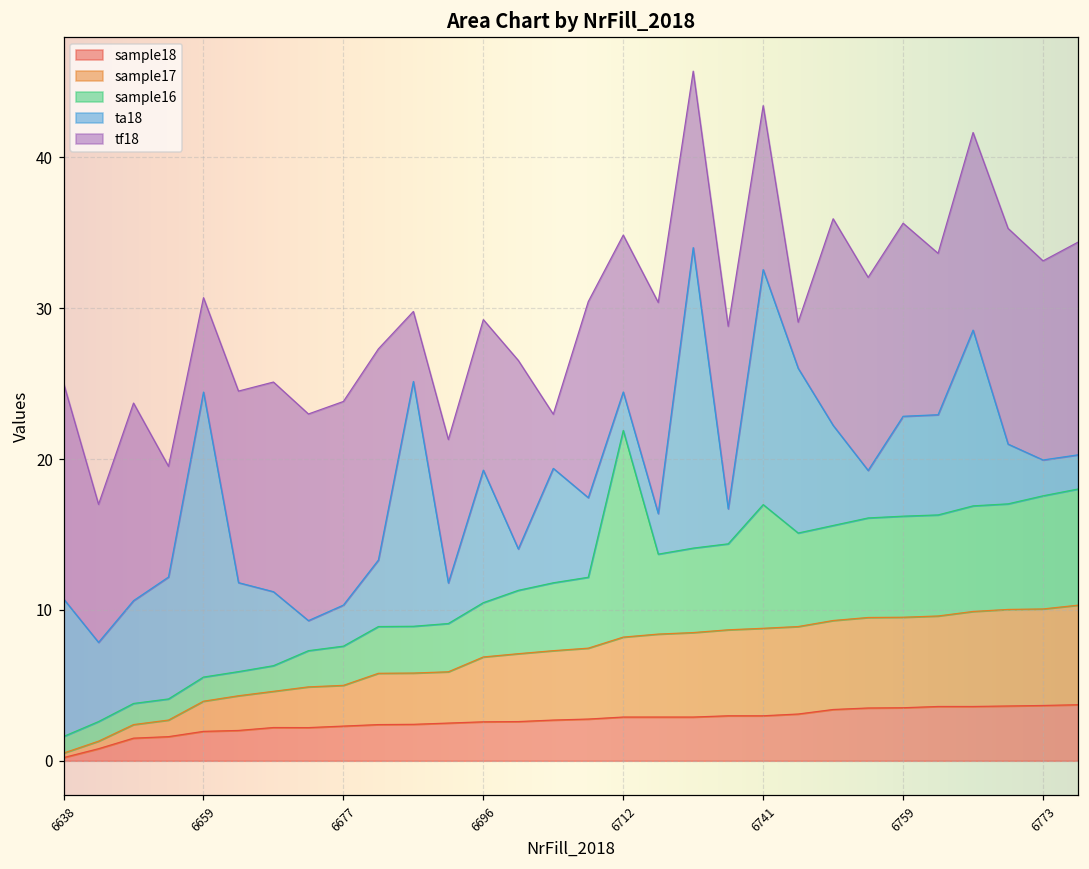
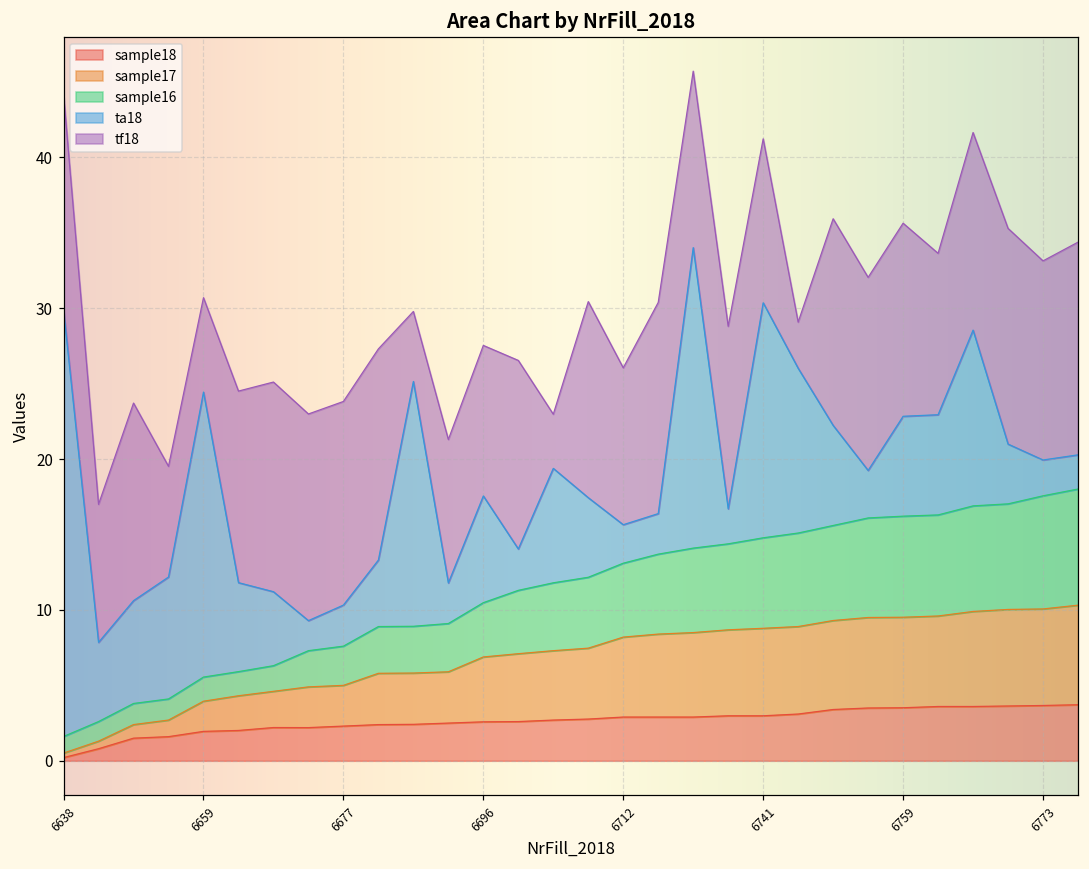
  {
    "sample16": {
      "6638": 1.1,
      "6659": 1.6,
      "6677": 2.6,
      "6696": 3.6,
-     "6712": 13.7,
-     "6741": 8.2,
+     "6712": 4.9,
+     "6741": 6.0,
      "6759": 6.7,
      "6773": 7.5
    },
    "ta18": {
-     "6638": 9.1,
+     "6638": 28.3,
      "6659": 18.9,
      "6677": 2.7,
-     "6696": 8.8,
+     "6696": 7.1,
      "6712": 2.6,
      "6741": 15.6,
      "6759": 6.6,
      "6773": 2.4
    },
    "tf18": {
      "6638": 14.3,
      "6659": 6.3,
      "6677": 13.5,
      "6696": 10.0,
      "6712": 10.4,
      "6741": 10.9,
      "6759": 12.8,
      "6773": 13.2
    }
  }
